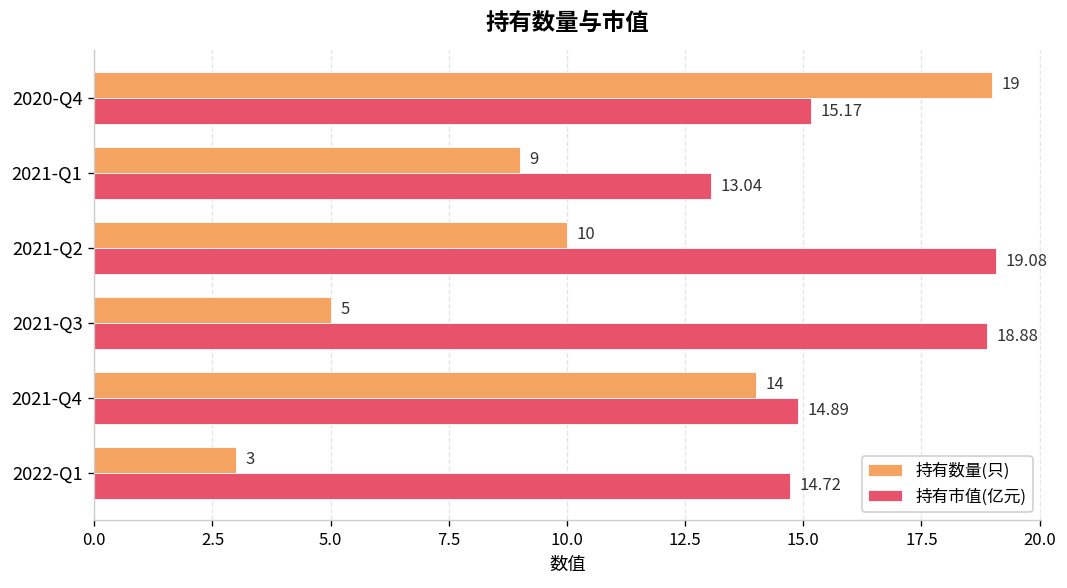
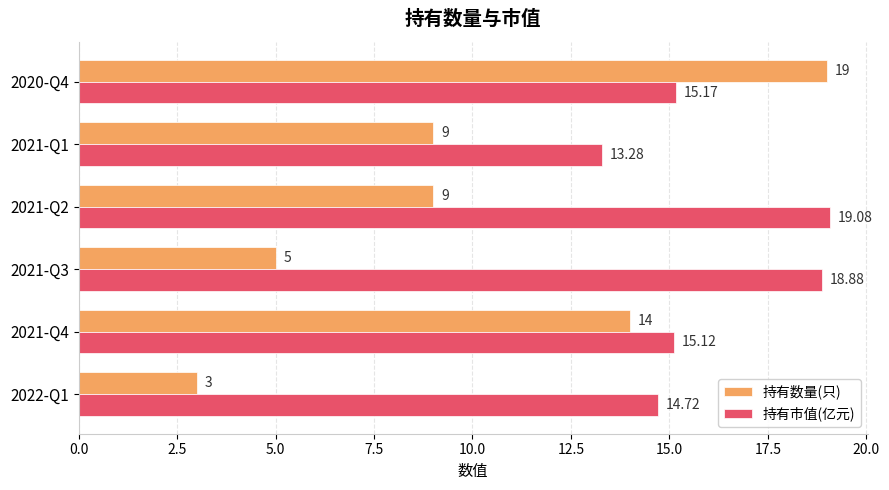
  {
    "持有数量(只)": {
      "2020-Q4": 19,
      "2021-Q1": 9,
-     "2021-Q2": 10,
+     "2021-Q2": 9,
      "2021-Q3": 5,
      "2021-Q4": 14,
      "2022-Q1": 3
    },
    "持有市值(亿元)": {
      "2020-Q4": 15.17,
-     "2021-Q1": 13.04,
+     "2021-Q1": 13.28,
      "2021-Q2": 19.08,
      "2021-Q3": 18.88,
-     "2021-Q4": 14.89,
+     "2021-Q4": 15.12,
      "2022-Q1": 14.72
    }
  }
